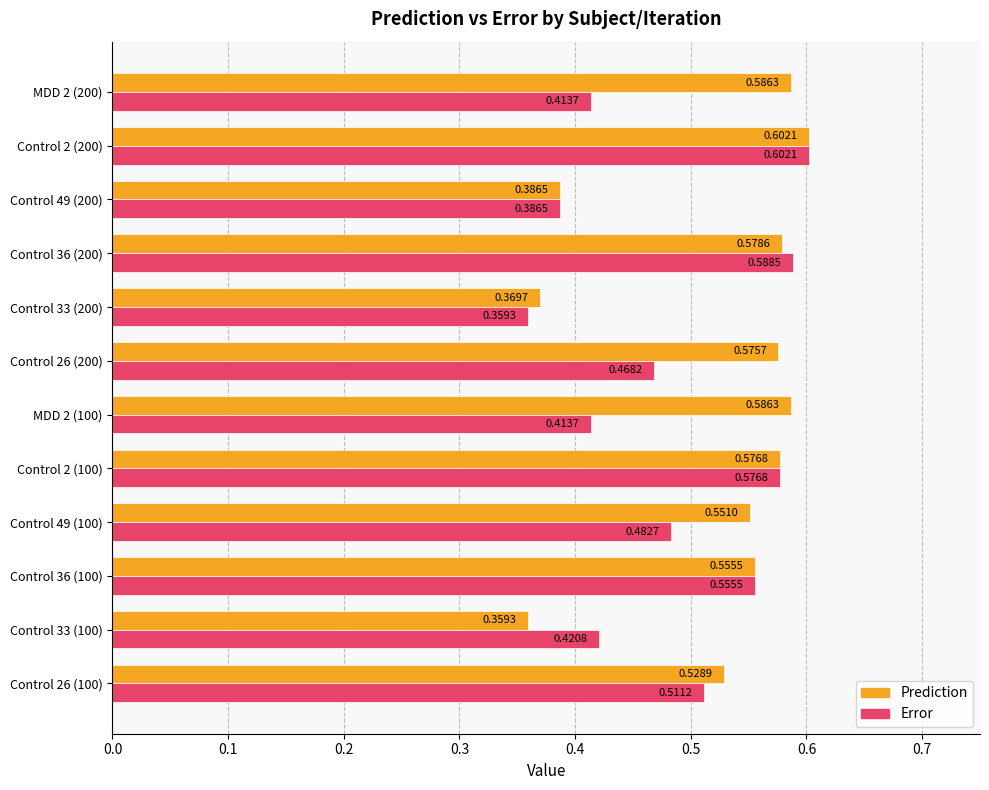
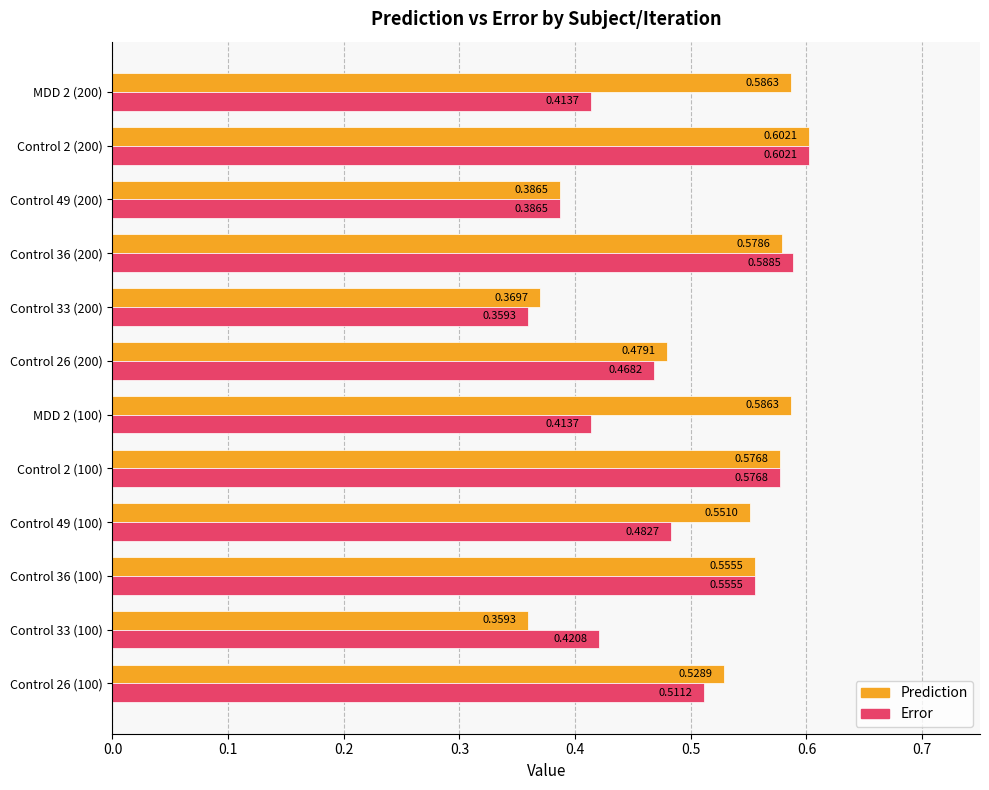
  {
    "Prediction": {
      "MDD 2 (200)": 0.5863,
      "Control 2 (200)": 0.6021,
      "Control 49 (200)": 0.3865,
      "Control 36 (200)": 0.5786,
      "Control 33 (200)": 0.3697,
-     "Control 26 (200)": 0.5757,
+     "Control 26 (200)": 0.4791,
      "MDD 2 (100)": 0.5863,
      "Control 2 (100)": 0.5768,
      "Control 49 (100)": 0.5510,
      "Control 36 (100)": 0.5555,
      "Control 33 (100)": 0.3593,
      "Control 26 (100)": 0.5289
    },
    "Error": {
      "MDD 2 (200)": 0.4137,
      "Control 2 (200)": 0.6021,
      "Control 49 (200)": 0.3865,
      "Control 36 (200)": 0.5885,
      "Control 33 (200)": 0.3593,
      "Control 26 (200)": 0.4682,
      "MDD 2 (100)": 0.4137,
      "Control 2 (100)": 0.5768,
      "Control 49 (100)": 0.4827,
      "Control 36 (100)": 0.5555,
      "Control 33 (100)": 0.4208,
      "Control 26 (100)": 0.5112
    }
  }
